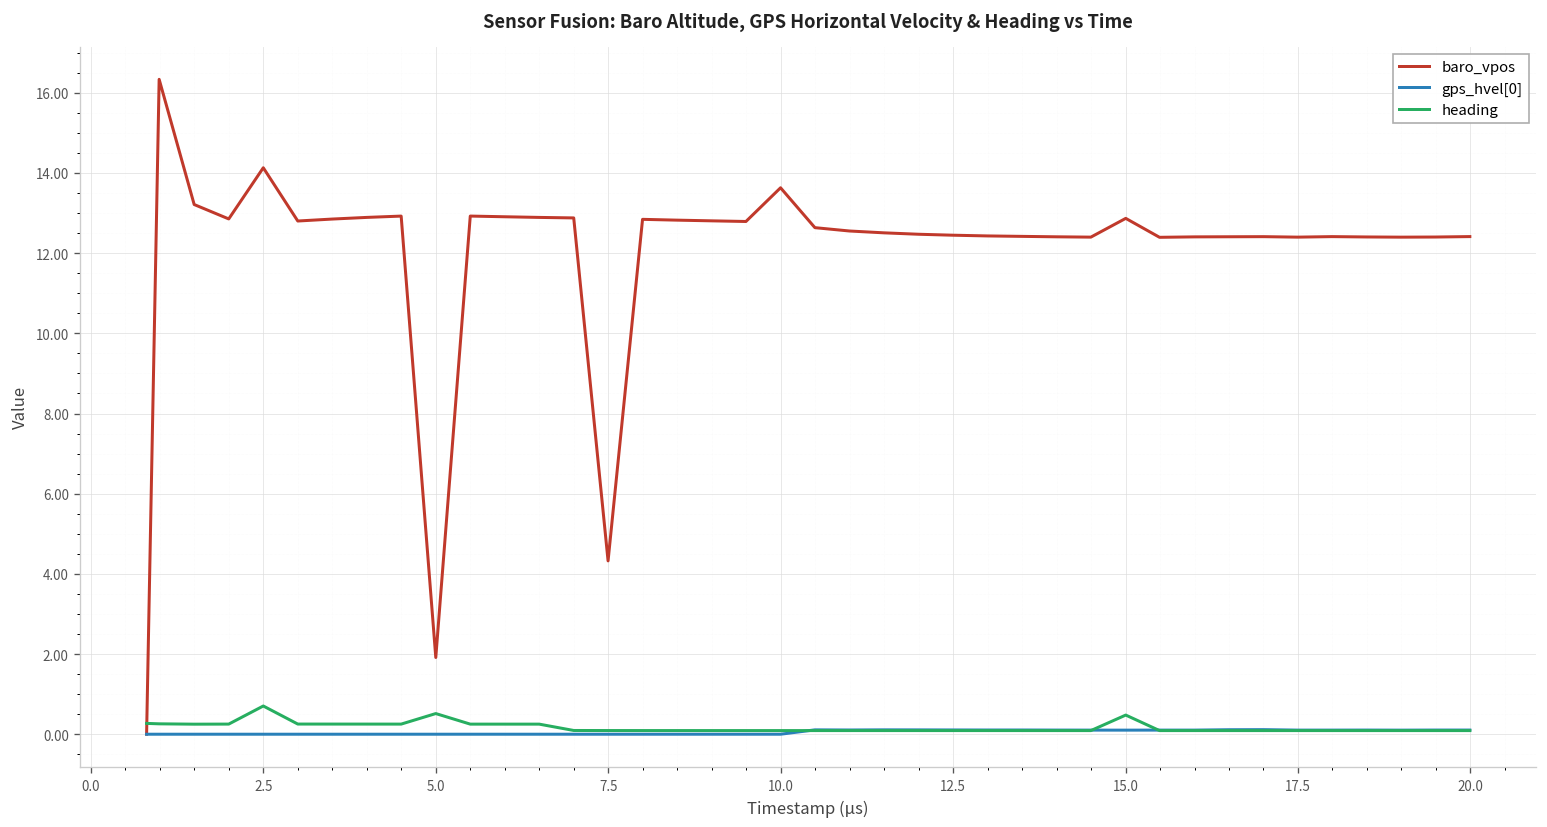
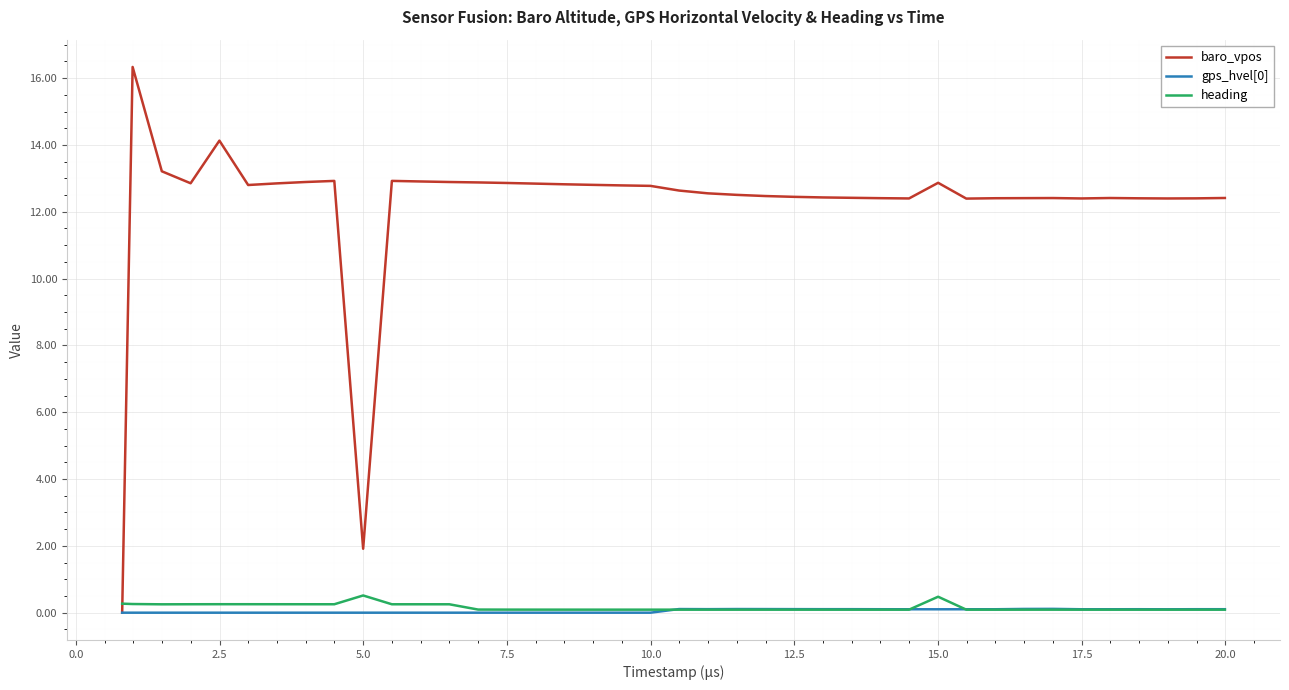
  {
    "baro_vpos": {
      "2.5": 14.1,
      "5.0": 1.9,
-     "7.5": 4.3,
-     "10.0": 13.6,
+     "7.5": 12.9,
+     "10.0": 12.8,
      "15.0": 12.9
    },
    "gps_hvel[0]": {
      "2.5": 0.0,
      "5.0": 0.0,
      "7.5": 0.0,
      "10.0": 0.0,
      "15.0": 0.1
    },
    "heading": {
-     "2.5": 0.7,
+     "2.5": 0.3,
      "5.0": 0.5,
      "7.5": 0.1,
      "10.0": 0.1,
      "15.0": 0.5
    }
  }
